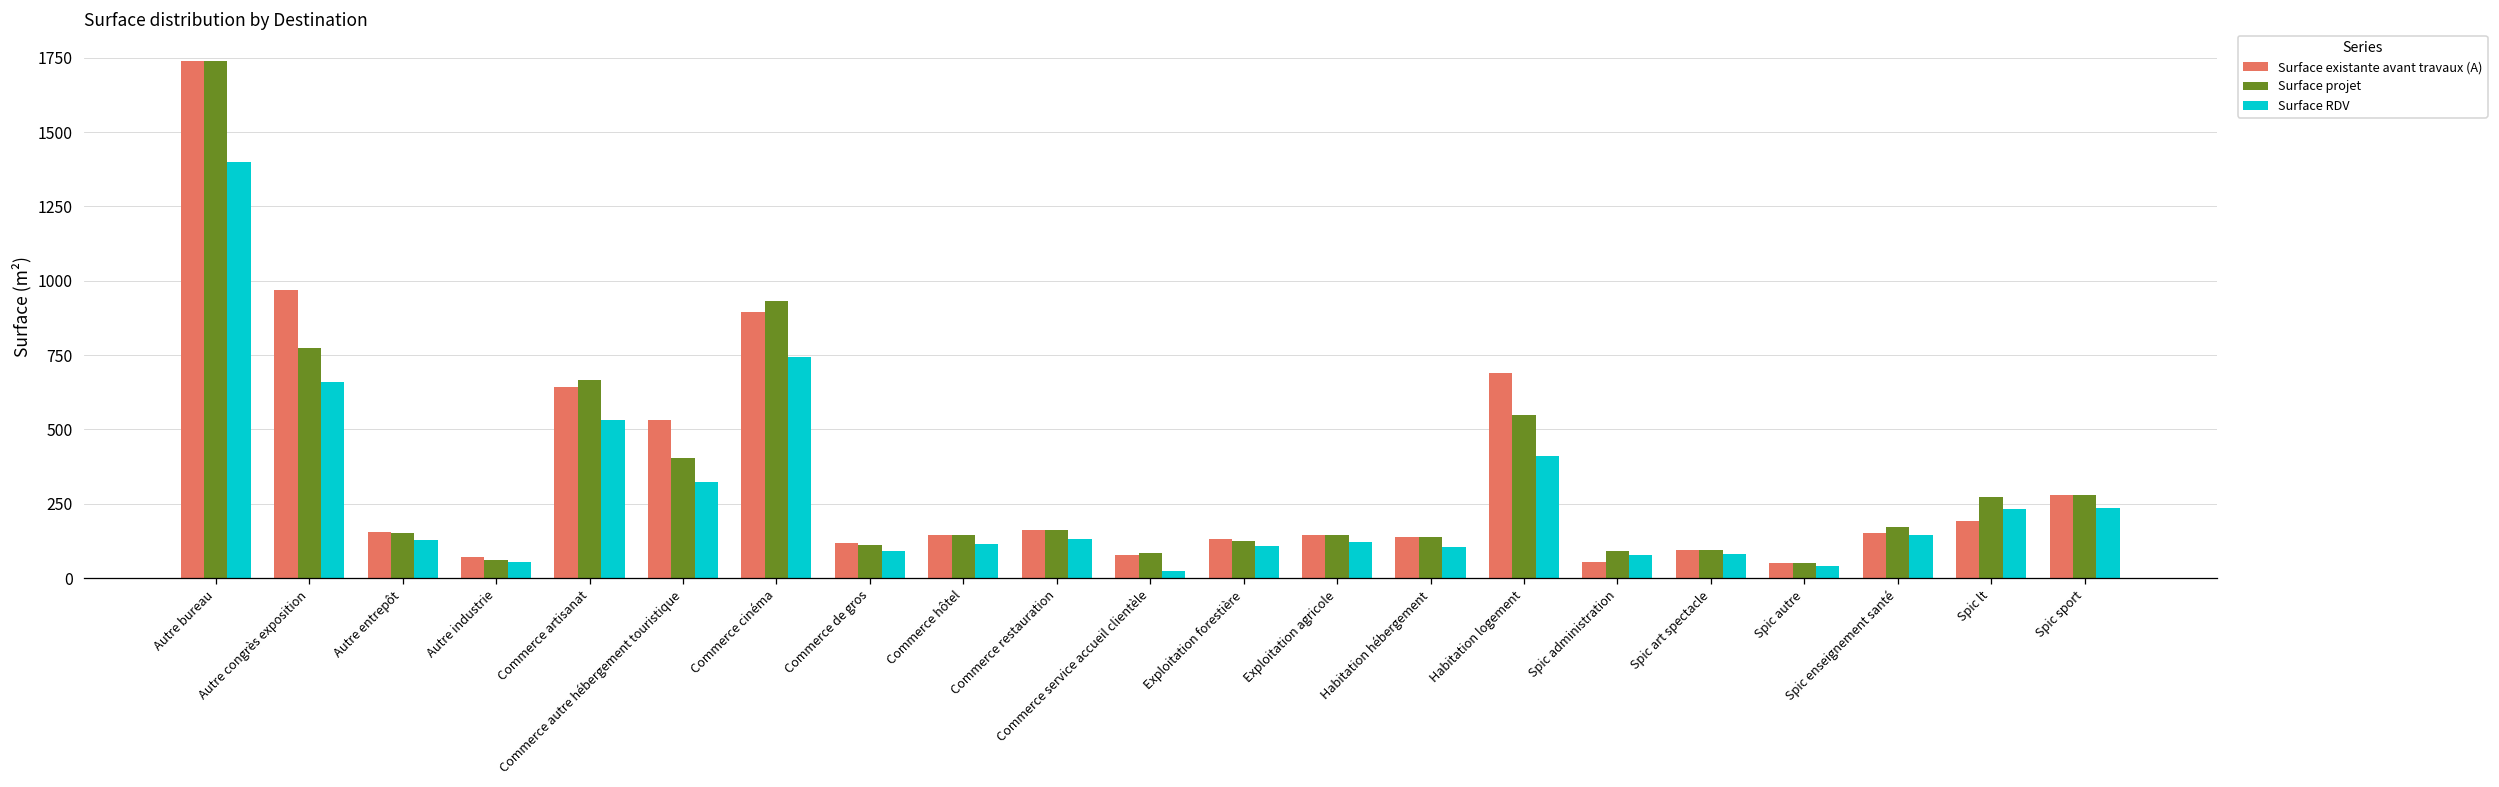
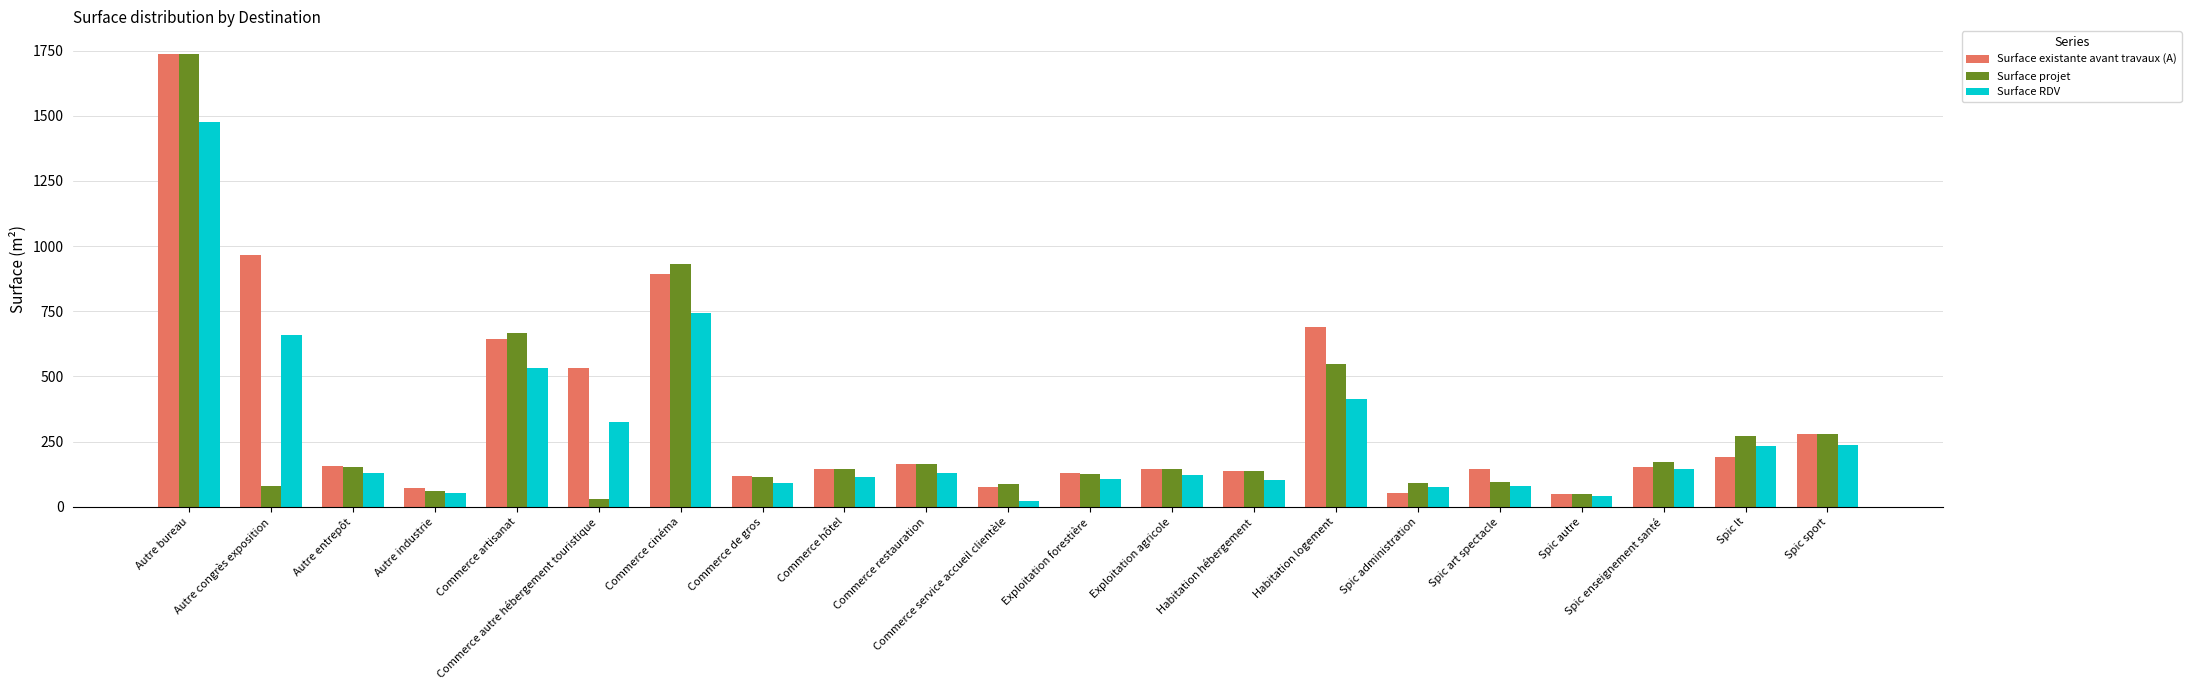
  {
    "Surface existante avant travaux (A)": {
      "Autre bureau": 1740,
      "Autre congrès exposition": 970,
      "Autre entrepôt": 150,
      "Autre industrie": 70,
      "Commerce artisanat": 640,
      "Commerce autre hébergement touristique": 530,
      "Commerce cinéma": 890,
      "Commerce de gros": 120,
      "Commerce hôtel": 140,
      "Commerce restauration": 160,
      "Commerce service accueil clientèle": 80,
      "Exploitation forestière": 130,
      "Exploitation agricole": 140,
      "Habitation hébergement": 140,
      "Habitation logement": 690,
      "Spic administration": 50,
-     "Spic art spectacle": 100,
+     "Spic art spectacle": 140,
      "Spic autre": 50,
      "Spic enseignement santé": 150,
      "Spic lt": 190,
      "Spic sport": 280
    },
    "Surface projet": {
      "Autre bureau": 1740,
-     "Autre congrès exposition": 770,
+     "Autre congrès exposition": 80,
      "Autre entrepôt": 150,
      "Autre industrie": 60,
      "Commerce artisanat": 670,
-     "Commerce autre hébergement touristique": 400,
+     "Commerce autre hébergement touristique": 30,
      "Commerce cinéma": 930,
      "Commerce de gros": 110,
      "Commerce hôtel": 140,
      "Commerce restauration": 160,
      "Commerce service accueil clientèle": 90,
      "Exploitation forestière": 120,
      "Exploitation agricole": 140,
      "Habitation hébergement": 140,
      "Habitation logement": 550,
      "Spic administration": 90,
      "Spic art spectacle": 100,
      "Spic autre": 50,
      "Spic enseignement santé": 170,
      "Spic lt": 270,
      "Spic sport": 280
    },
    "Surface RDV": {
-     "Autre bureau": 1400,
+     "Autre bureau": 1480,
      "Autre congrès exposition": 660,
      "Autre entrepôt": 130,
      "Autre industrie": 50,
      "Commerce artisanat": 530,
      "Commerce autre hébergement touristique": 320,
      "Commerce cinéma": 740,
      "Commerce de gros": 90,
      "Commerce hôtel": 110,
      "Commerce restauration": 130,
      "Commerce service accueil clientèle": 20,
      "Exploitation forestière": 110,
      "Exploitation agricole": 120,
      "Habitation hébergement": 100,
      "Habitation logement": 410,
      "Spic administration": 80,
      "Spic art spectacle": 80,
      "Spic autre": 40,
      "Spic enseignement santé": 140,
      "Spic lt": 230,
      "Spic sport": 240
    }
  }
